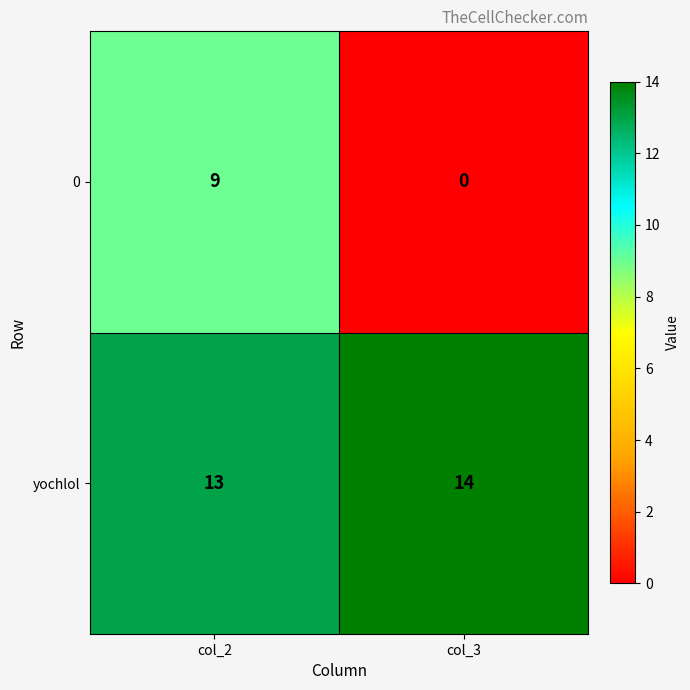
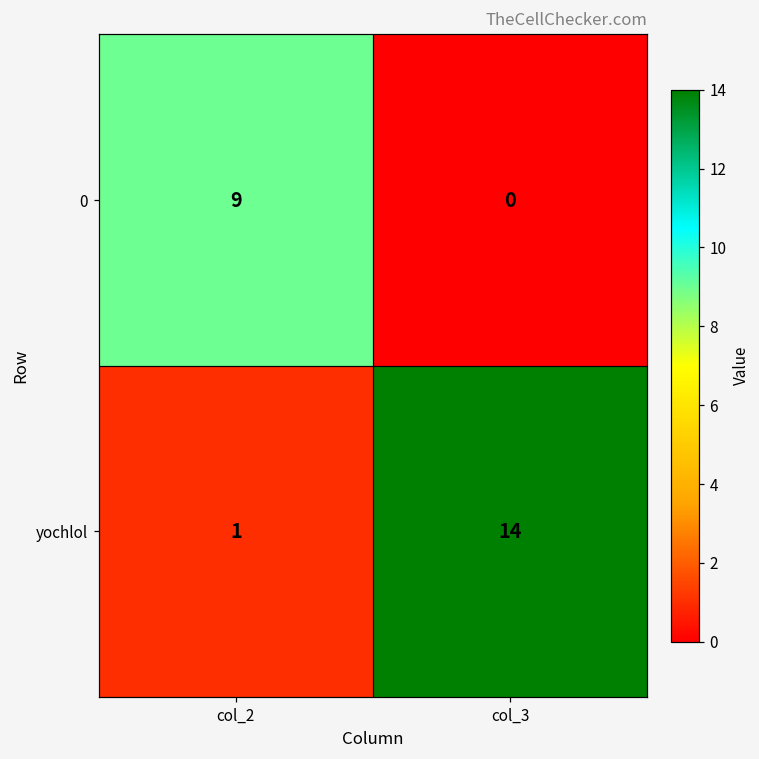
  {
    "0": {
      "col_2": 9,
      "col_3": 0
    },
    "yochlol": {
-     "col_2": 13,
+     "col_2": 1,
      "col_3": 14
    }
  }
